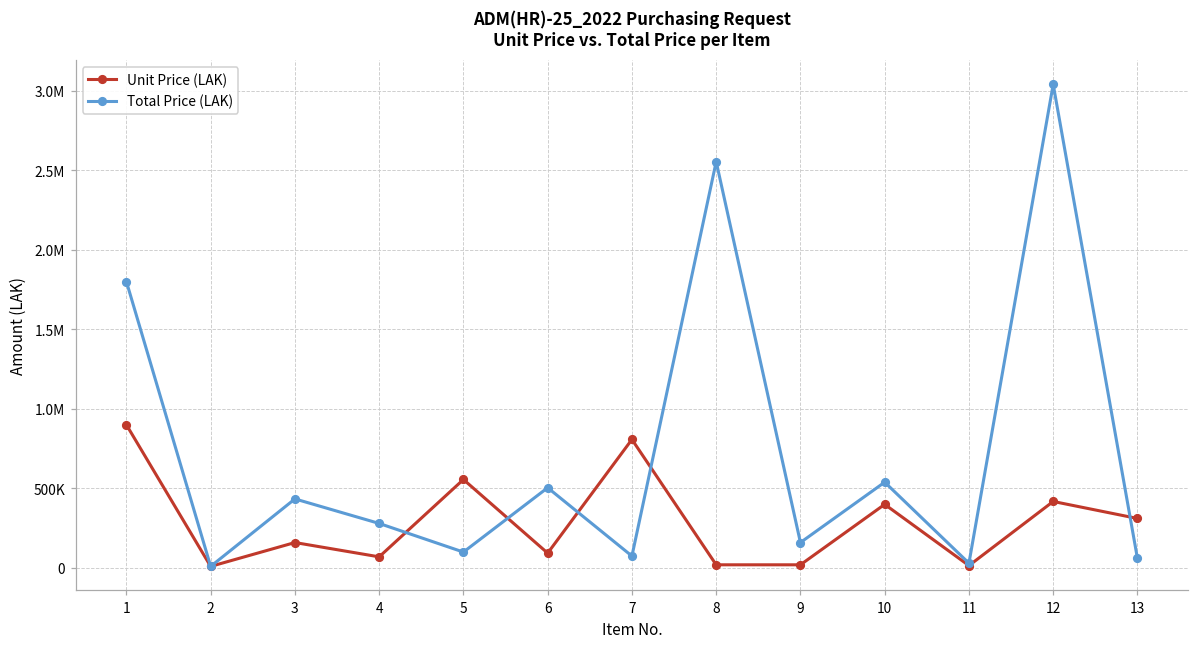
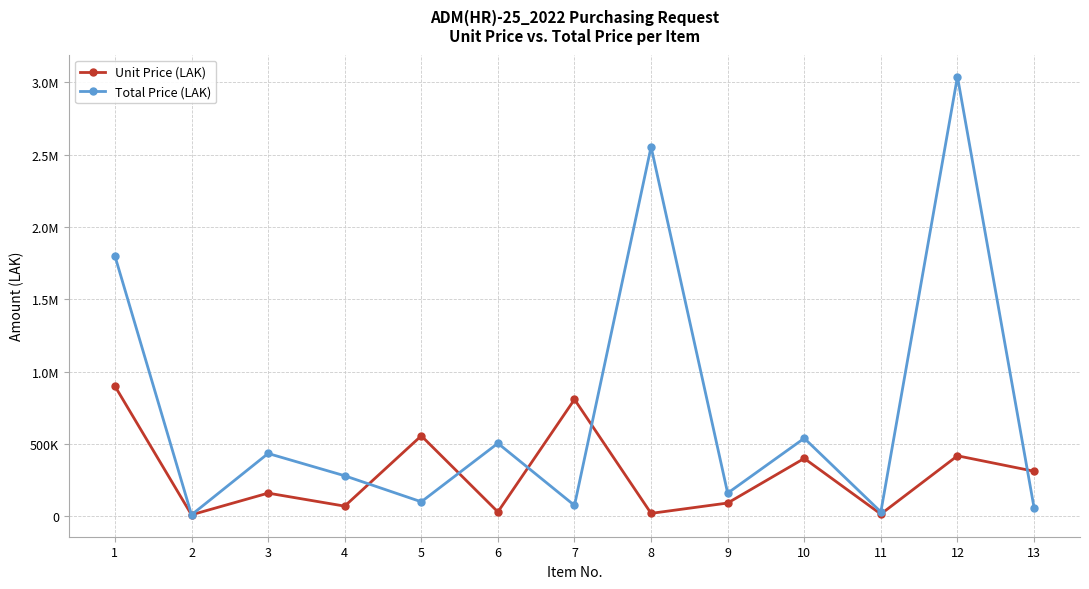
  {
    "Unit Price (LAK)": {
      "1": 900000,
      "3": 160000,
      "4": 70000,
      "5": 560000,
-     "6": 90000,
+     "6": 30000,
      "7": 810000,
      "8": 20000,
-     "9": 20000,
+     "9": 90000,
      "10": 400000,
      "12": 420000,
      "13": 310000
    },
    "Total Price (LAK)": {
      "1": 1800000,
      "3": 430000,
      "4": 280000,
      "5": 100000,
      "6": 500000,
      "7": 80000,
      "8": 2550000,
      "9": 160000,
      "10": 540000,
      "12": 3040000,
      "13": 60000
    }
  }
